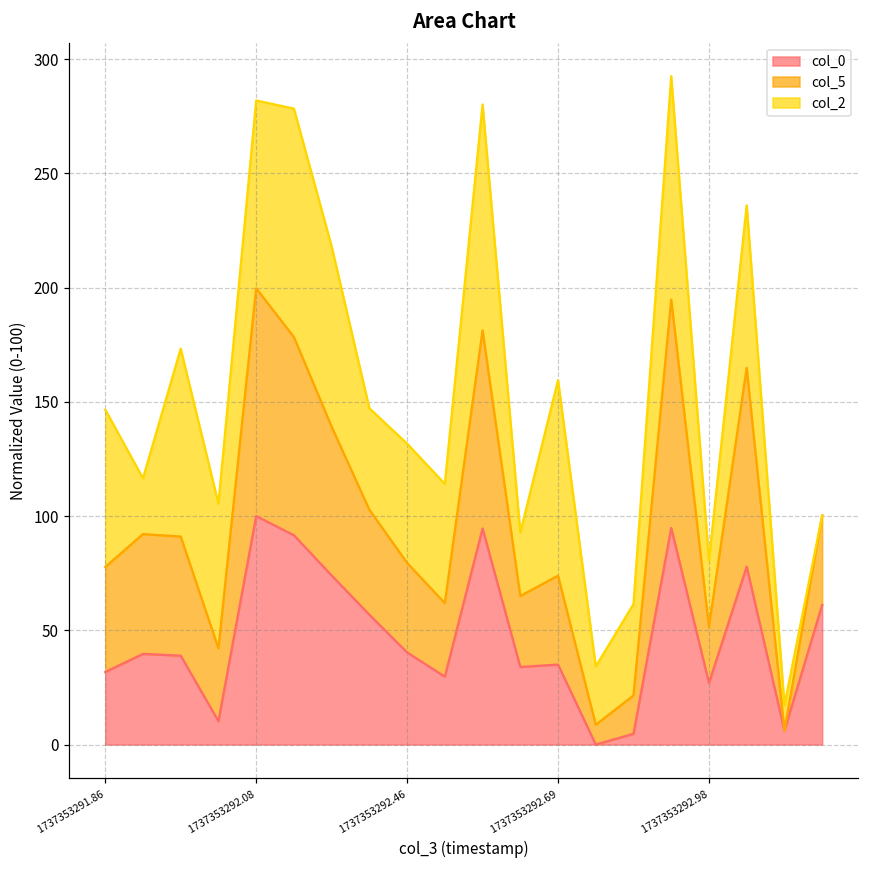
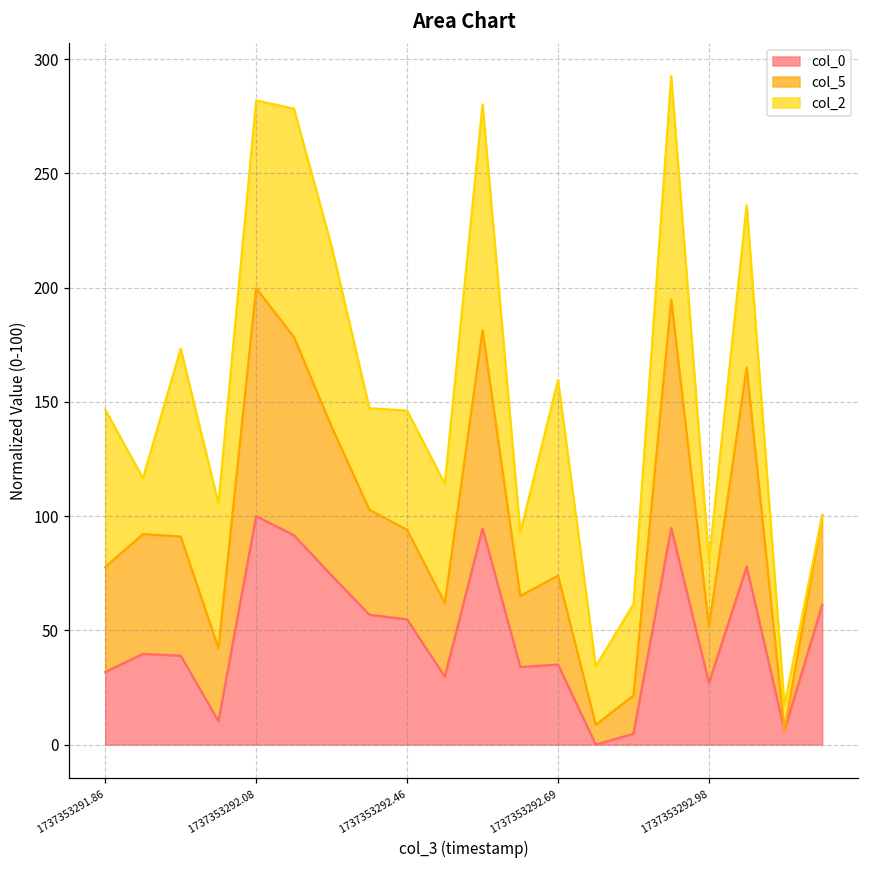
  {
    "col_0": {
      "1737353291.86": 32,
      "1737353292.08": 100,
-     "1737353292.46": 40,
+     "1737353292.46": 55,
      "1737353292.69": 35,
      "1737353292.98": 27
    }
  }
